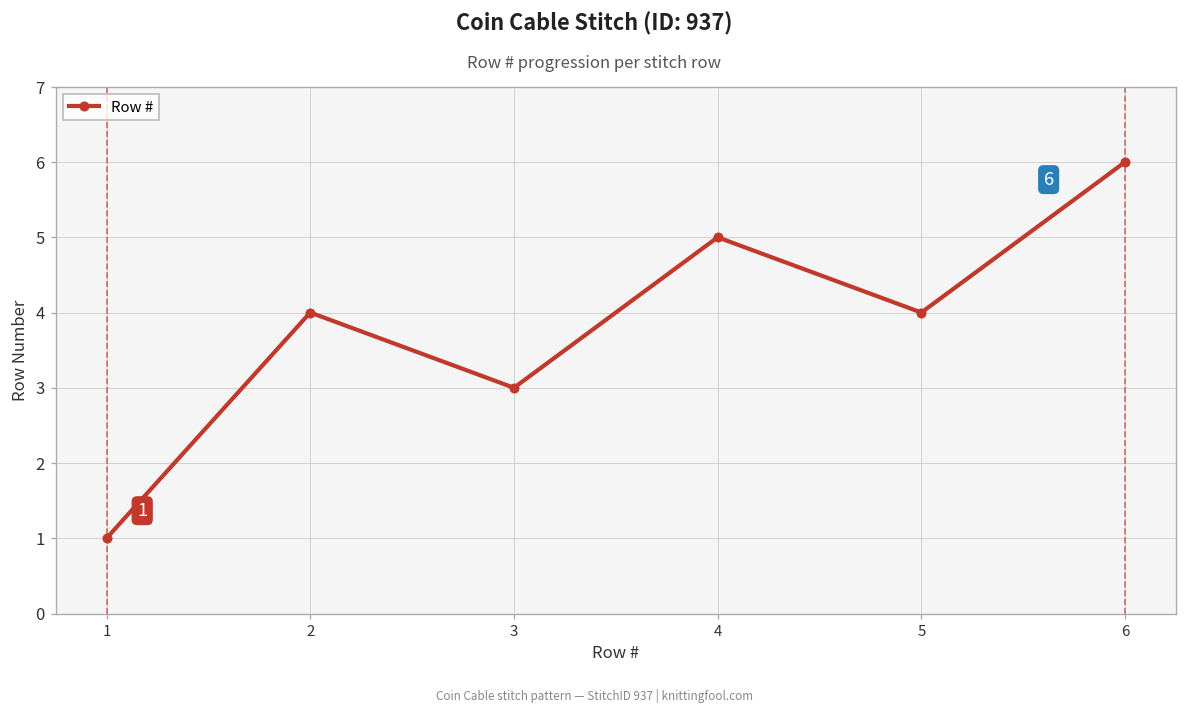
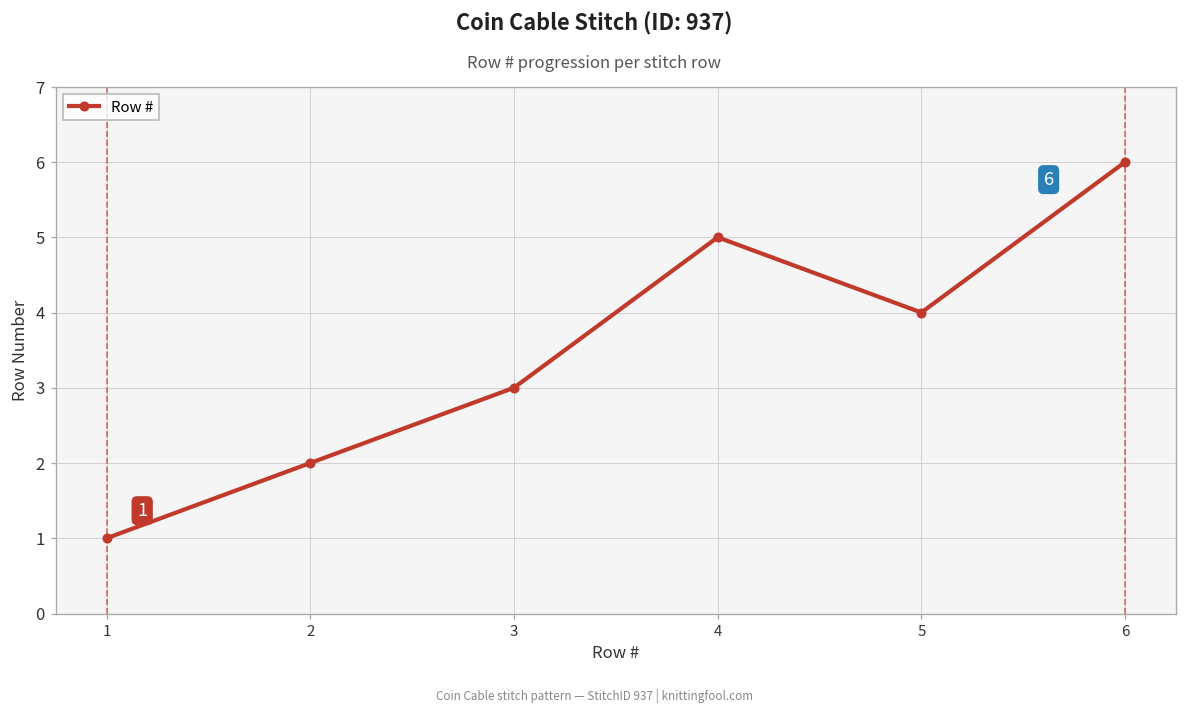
  {
-   "2": 4,
+   "2": 2,
    "3": 3,
    "4": 5,
    "5": 4,
    "6": 6
  }
